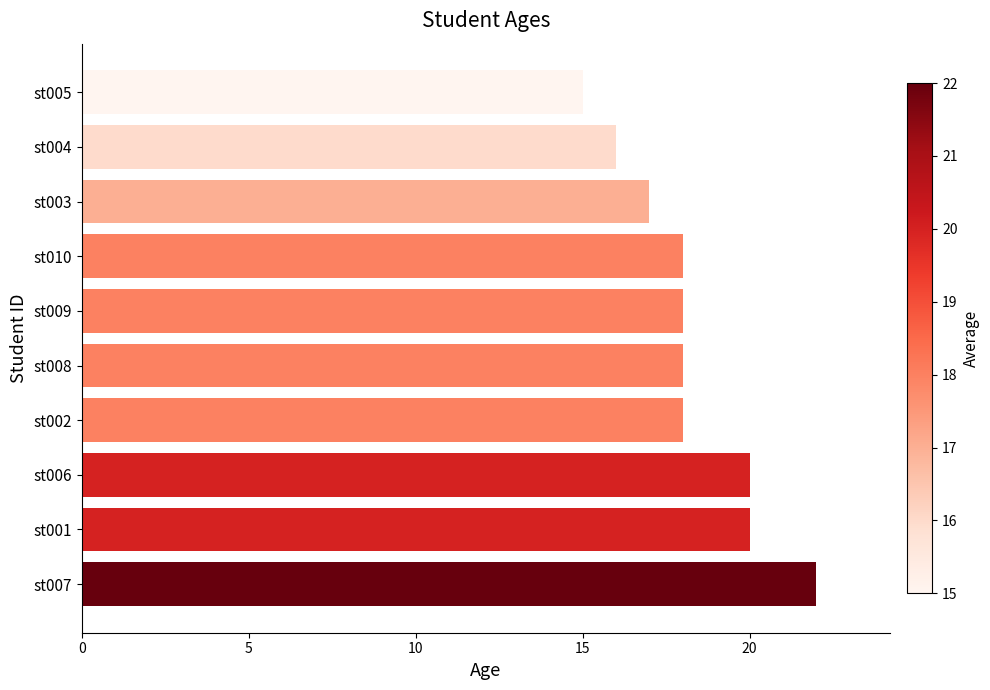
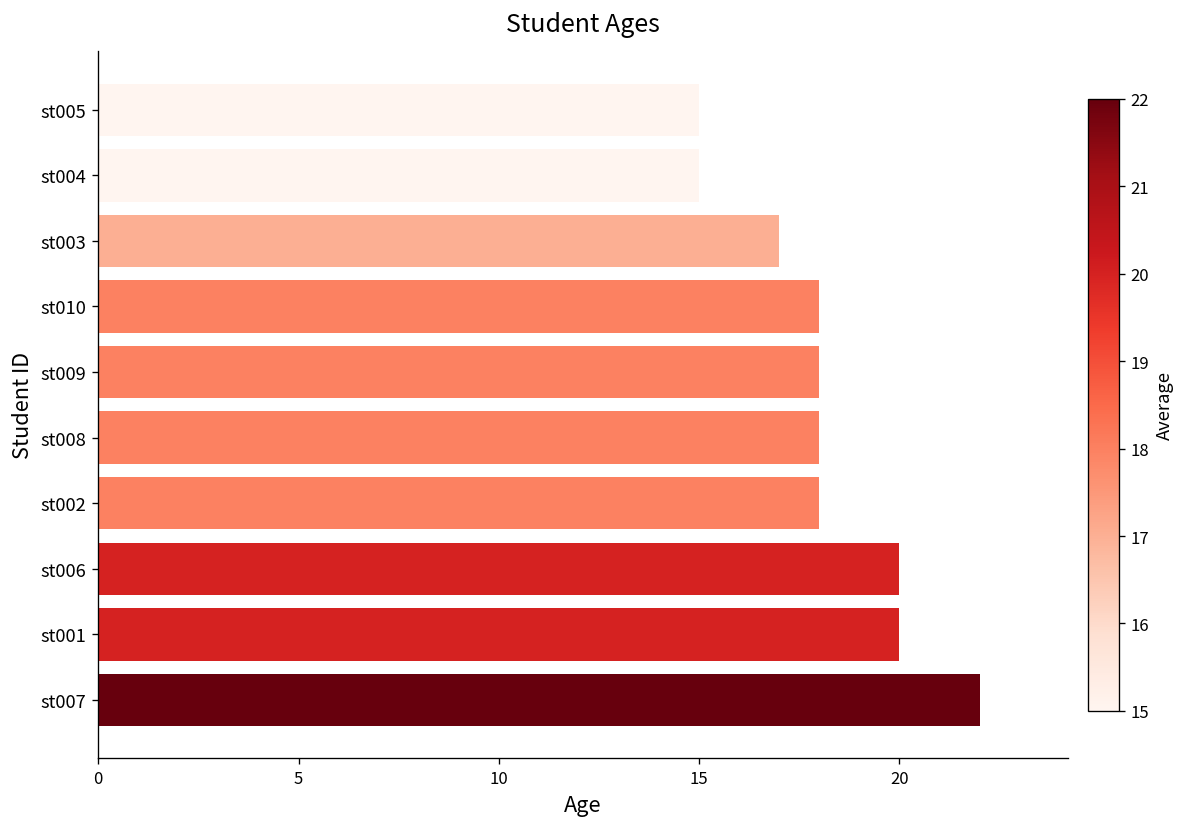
  {
    "st005": 15,
-   "st004": 16,
+   "st004": 15,
    "st003": 17,
    "st010": 18,
    "st009": 18,
    "st008": 18,
    "st002": 18,
    "st006": 20,
    "st001": 20,
    "st007": 22
  }
